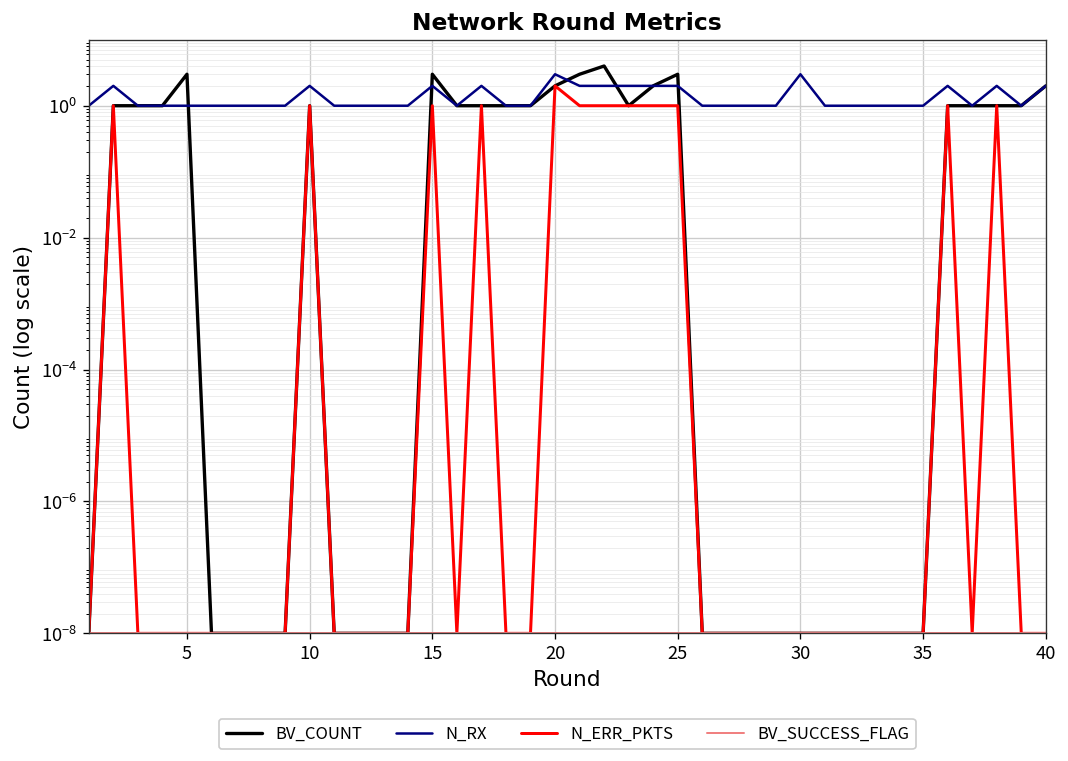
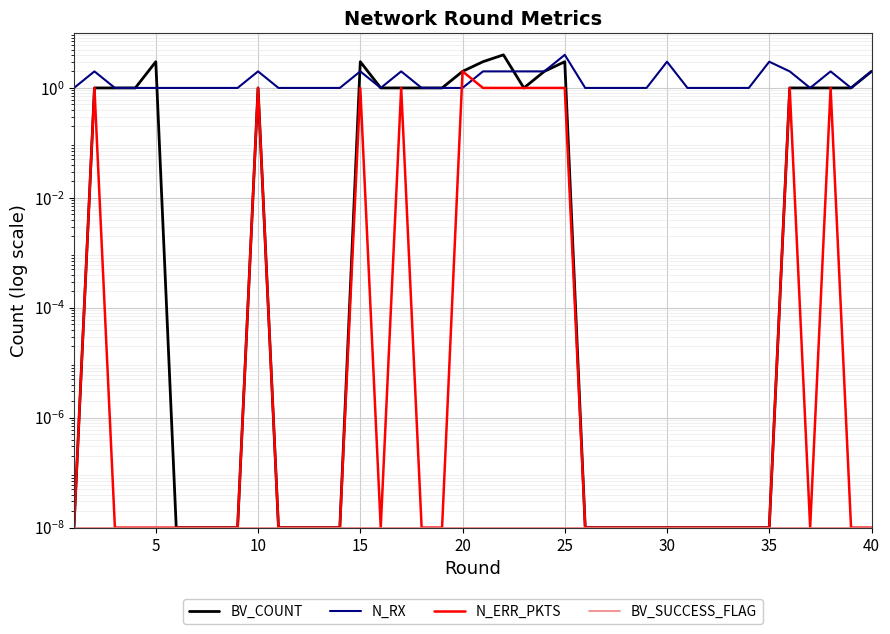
  {
    "BV_COUNT": {
      "5": 3,
      "15": 3,
      "25": 3
    },
    "N_RX": {
      "5": 1,
      "10": 2,
      "15": 2,
-     "20": 3,
-     "25": 2,
+     "20": 1,
+     "25": 4,
      "30": 3,
-     "35": 1
+     "35": 3
    },
    "N_ERR_PKTS": {
      "15": 1,
      "25": 1
    },
    "BV_SUCCESS_FLAG": {
      "10": 0.000000010,
      "15": 0.000000010,
      "20": 0.000000010,
      "25": 0.000000010
    }
  }
